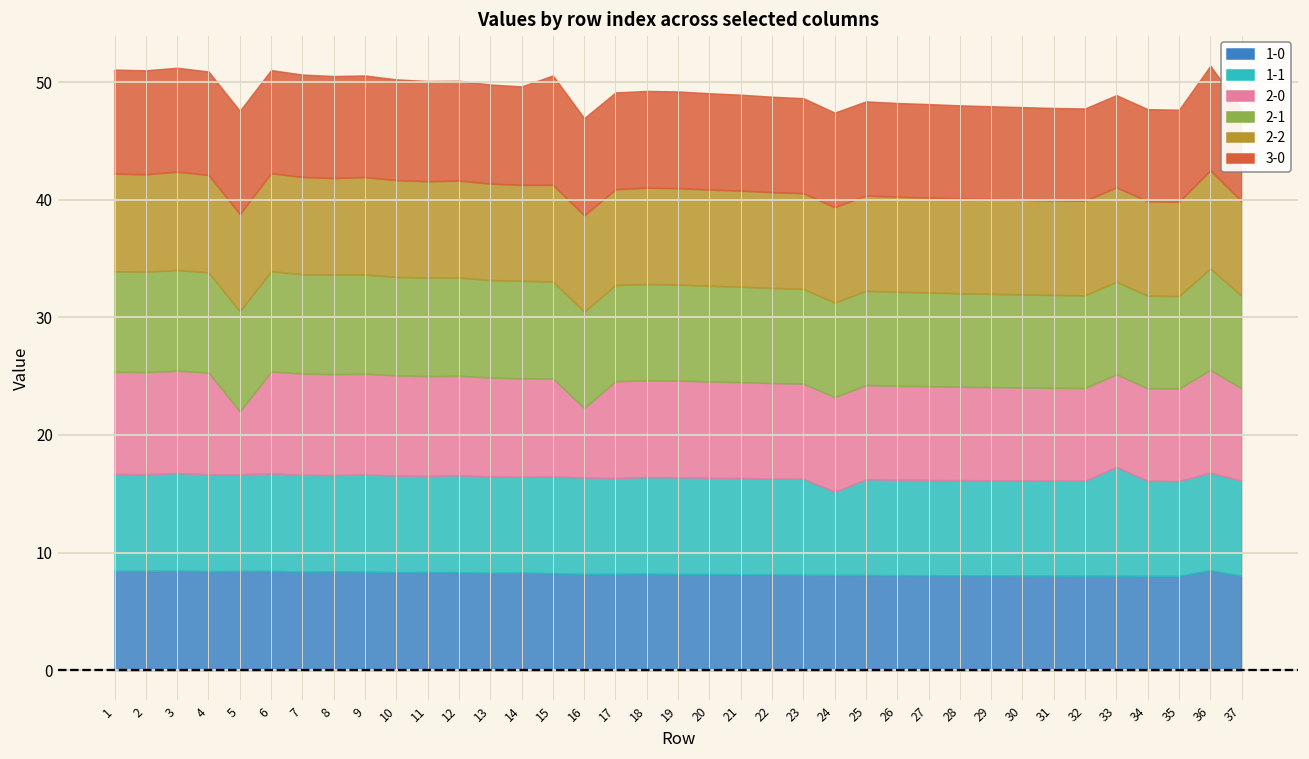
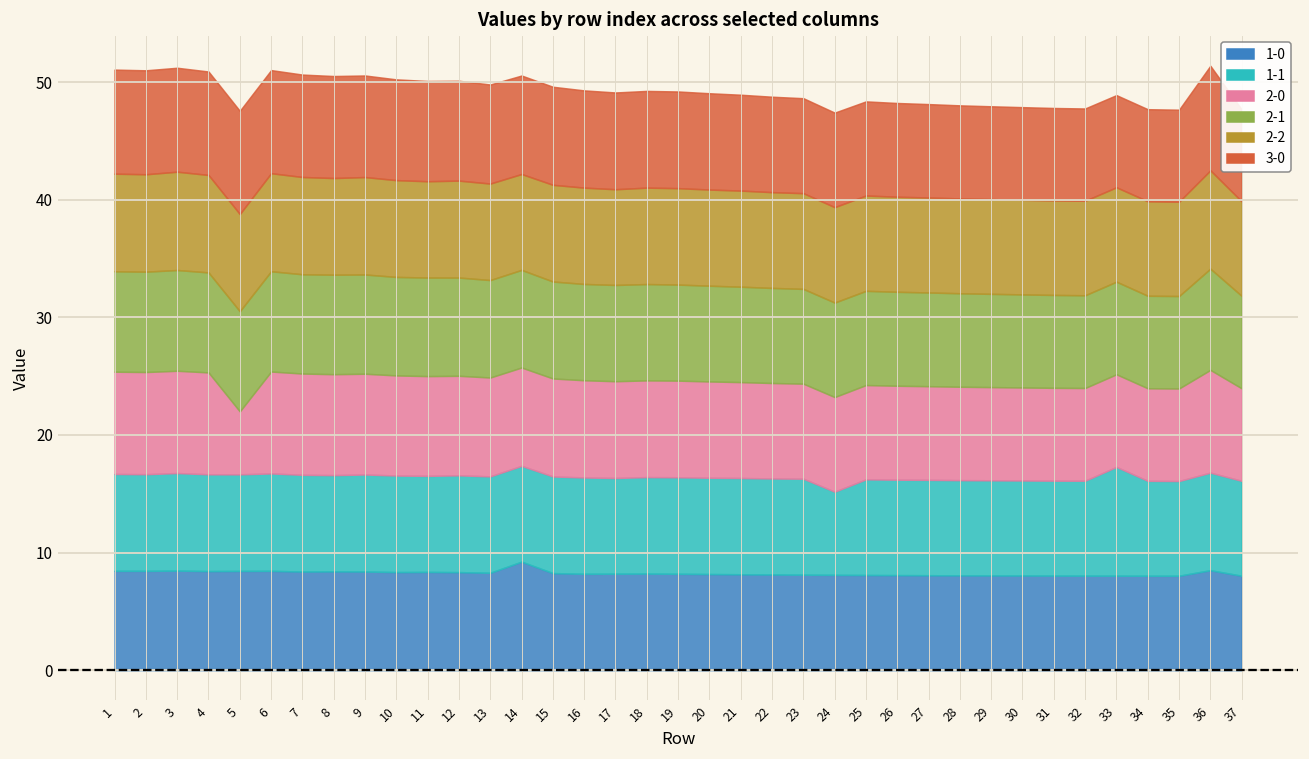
  {
    "1-0": {
      "1": 8.4,
      "2": 8.4,
      "3": 8.5,
      "4": 8.4,
      "5": 8.4,
      "6": 8.4,
      "7": 8.4,
      "8": 8.4,
      "9": 8.4,
      "10": 8.3,
      "11": 8.3,
      "12": 8.3,
      "13": 8.3,
-     "14": 8.3,
+     "14": 9.2,
      "15": 8.2,
      "16": 8.2,
      "17": 8.2,
      "18": 8.2,
      "19": 8.2,
      "20": 8.2,
      "21": 8.1,
      "22": 8.1,
      "23": 8.1,
      "24": 8.1,
      "25": 8.1,
      "26": 8.1,
      "27": 8.1,
      "28": 8.1,
      "29": 8.1,
      "30": 8.0,
      "31": 8.0,
      "32": 8.0,
      "33": 8.0,
      "34": 8.0,
      "35": 8.0,
      "36": 8.5,
      "37": 8.0
    },
    "1-1": {
      "1": 8.2,
      "2": 8.2,
      "3": 8.3,
      "4": 8.2,
      "5": 8.2,
      "6": 8.3,
      "7": 8.2,
      "8": 8.2,
      "9": 8.2,
      "10": 8.2,
      "11": 8.2,
      "12": 8.2,
      "13": 8.2,
      "14": 8.1,
      "15": 8.2,
      "16": 8.2,
      "17": 8.1,
      "18": 8.2,
      "19": 8.2,
      "20": 8.2,
      "21": 8.2,
      "22": 8.2,
      "23": 8.2,
      "24": 7.1,
      "25": 8.1,
      "26": 8.1,
      "27": 8.1,
      "28": 8.1,
      "29": 8.1,
      "30": 8.1,
      "31": 8.1,
      "32": 8.1,
      "33": 9.3,
      "34": 8.1,
      "35": 8.1,
      "36": 8.3,
      "37": 8.1
    },
    "2-0": {
      "1": 8.7,
      "2": 8.7,
      "3": 8.7,
      "4": 8.7,
      "5": 5.4,
      "6": 8.7,
      "7": 8.6,
      "8": 8.6,
      "9": 8.6,
      "10": 8.5,
      "11": 8.5,
      "12": 8.5,
      "13": 8.4,
      "14": 8.4,
      "15": 8.3,
-     "16": 5.9,
+     "16": 8.3,
      "17": 8.2,
      "18": 8.2,
      "19": 8.2,
      "20": 8.2,
      "21": 8.2,
      "22": 8.1,
      "23": 8.1,
      "24": 8.0,
      "25": 8.0,
      "26": 8.0,
      "27": 8.0,
      "28": 7.9,
      "29": 7.9,
      "30": 7.9,
      "31": 7.9,
      "32": 7.9,
      "33": 7.9,
      "34": 7.9,
      "35": 7.9,
      "36": 8.7,
      "37": 7.9
    },
    "3-0": {
      "1": 8.8,
      "2": 8.8,
      "3": 8.8,
      "4": 8.8,
      "5": 8.8,
      "6": 8.8,
      "7": 8.7,
      "8": 8.7,
      "9": 8.6,
      "10": 8.6,
      "11": 8.5,
      "12": 8.5,
      "13": 8.4,
      "14": 8.4,
-     "15": 9.3,
+     "15": 8.3,
      "16": 8.3,
      "17": 8.2,
      "18": 8.2,
      "19": 8.2,
      "20": 8.2,
      "21": 8.1,
      "22": 8.1,
      "23": 8.1,
      "24": 8.0,
      "25": 8.0,
      "26": 8.0,
      "27": 7.9,
      "28": 7.9,
      "29": 7.9,
      "30": 7.9,
      "31": 7.9,
      "32": 7.8,
      "33": 7.8,
      "34": 7.8,
      "35": 7.8,
      "36": 8.9
    }
  }
